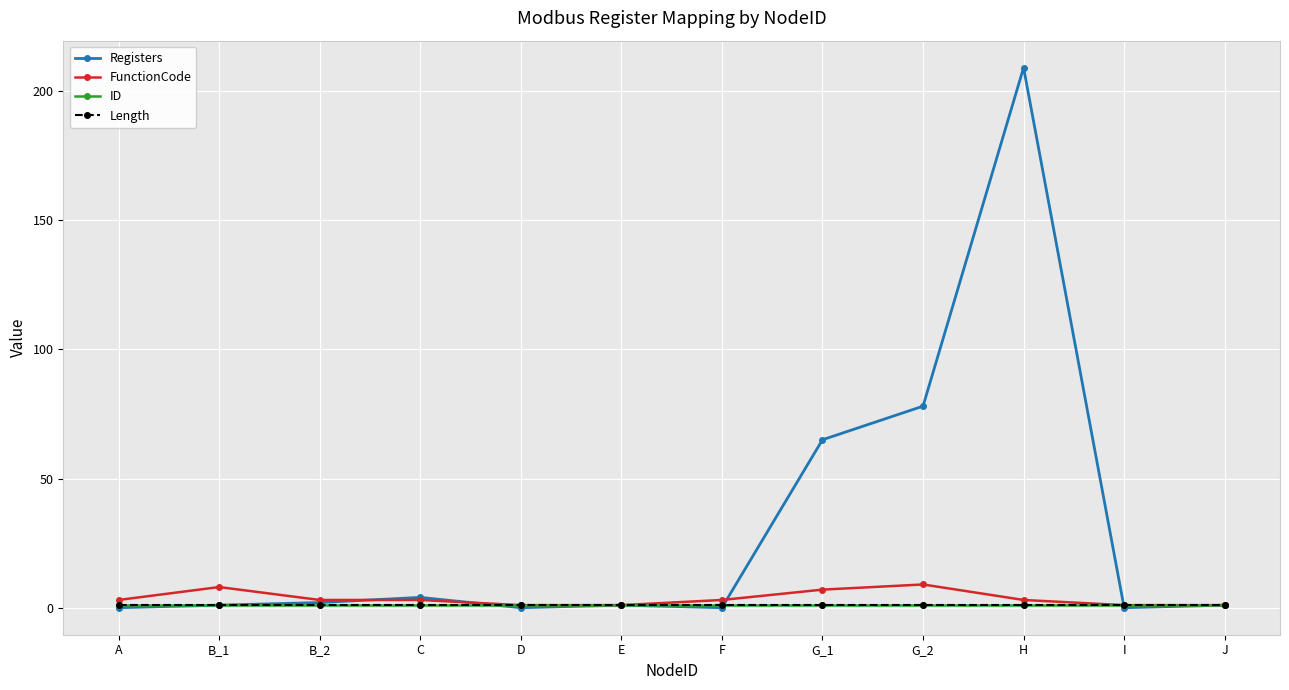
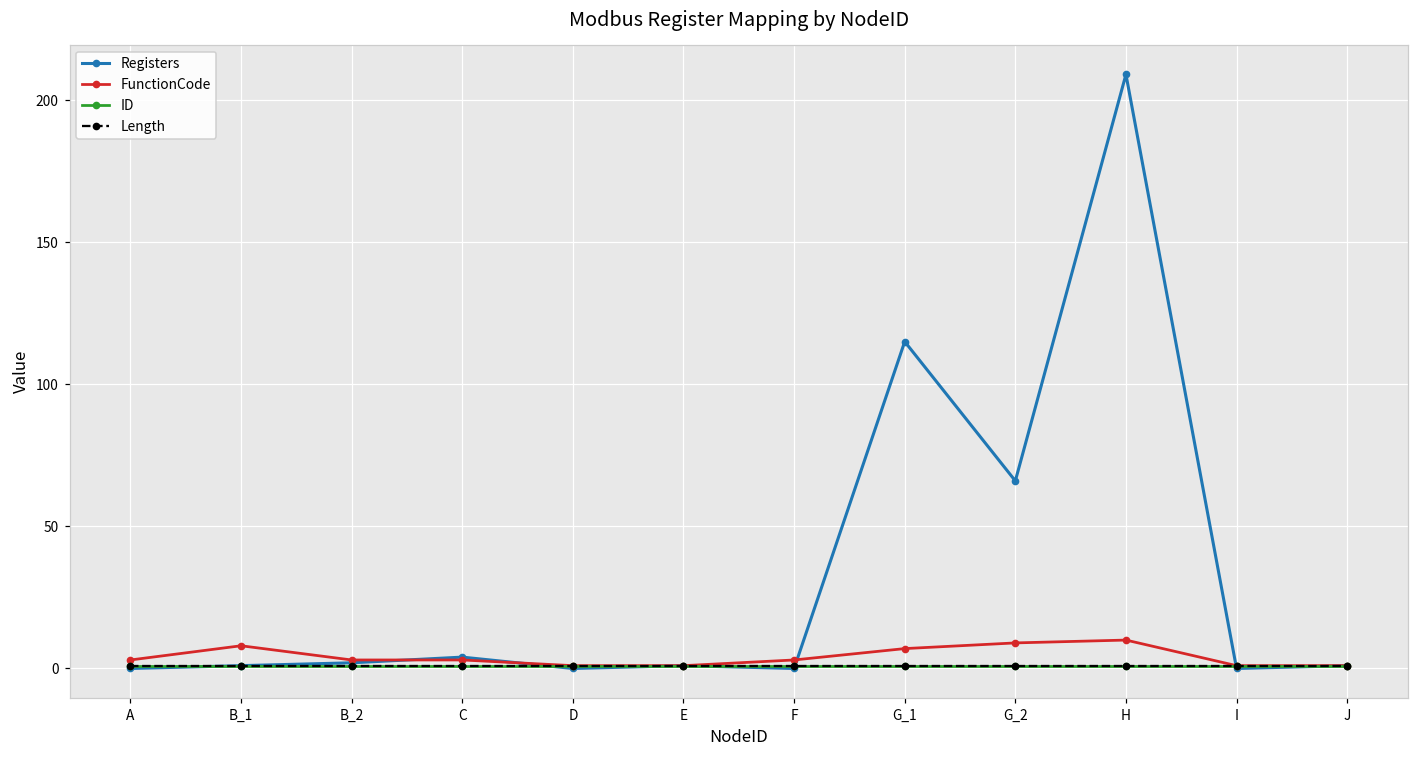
  {
    "Registers": {
      "A": 0,
      "C": 4,
      "D": 0,
      "F": 0,
-     "G_1": 65,
-     "G_2": 78,
+     "G_1": 115,
+     "G_2": 66,
      "H": 209,
      "I": 0
    },
    "FunctionCode": {
      "A": 3,
      "B_1": 8,
      "B_2": 3,
      "C": 3,
      "F": 3,
      "G_1": 7,
      "G_2": 9,
-     "H": 3
+     "H": 10
    },
    "Length": {
      "A": 1,
      "C": 1,
      "F": 1,
      "G_1": 1,
      "G_2": 1,
      "H": 1
    }
  }
